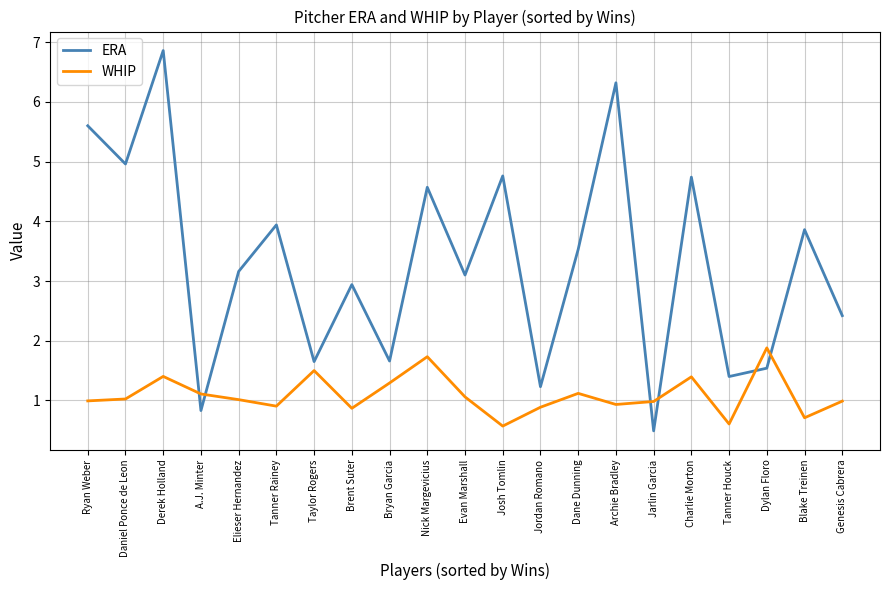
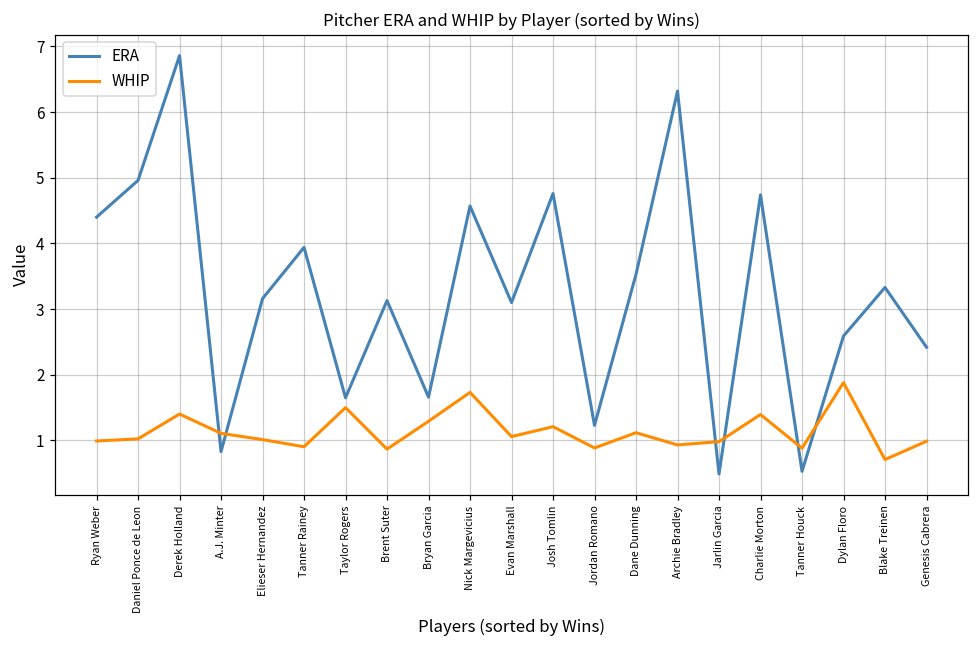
  {
    "ERA": {
-     "Ryan Weber": 5.6,
+     "Ryan Weber": 4.4,
      "Daniel Ponce de Leon": 5.0,
      "Derek Holland": 6.9,
      "A.J. Minter": 0.8,
      "Elieser Hernandez": 3.2,
      "Tanner Rainey": 3.9,
      "Taylor Rogers": 1.7,
-     "Brent Suter": 2.9,
+     "Brent Suter": 3.1,
      "Bryan Garcia": 1.7,
      "Nick Margevicius": 4.6,
      "Evan Marshall": 3.1,
      "Josh Tomlin": 4.8,
      "Jordan Romano": 1.2,
      "Dane Dunning": 3.5,
      "Archie Bradley": 6.3,
      "Jarlin Garcia": 0.5,
      "Charlie Morton": 4.7,
-     "Tanner Houck": 1.4,
-     "Dylan Floro": 1.5,
-     "Blake Treinen": 3.9,
+     "Tanner Houck": 0.5,
+     "Dylan Floro": 2.6,
+     "Blake Treinen": 3.3,
      "Genesis Cabrera": 2.4
    },
    "WHIP": {
      "Ryan Weber": 1.0,
      "Daniel Ponce de Leon": 1.0,
      "Derek Holland": 1.4,
      "A.J. Minter": 1.1,
      "Elieser Hernandez": 1.0,
      "Tanner Rainey": 0.9,
      "Taylor Rogers": 1.5,
      "Brent Suter": 0.9,
      "Bryan Garcia": 1.3,
      "Nick Margevicius": 1.7,
      "Evan Marshall": 1.1,
-     "Josh Tomlin": 0.6,
+     "Josh Tomlin": 1.2,
      "Jordan Romano": 0.9,
      "Dane Dunning": 1.1,
      "Archie Bradley": 0.9,
      "Jarlin Garcia": 1.0,
      "Charlie Morton": 1.4,
-     "Tanner Houck": 0.6,
+     "Tanner Houck": 0.9,
      "Dylan Floro": 1.9,
      "Blake Treinen": 0.7,
      "Genesis Cabrera": 1.0
    }
  }
